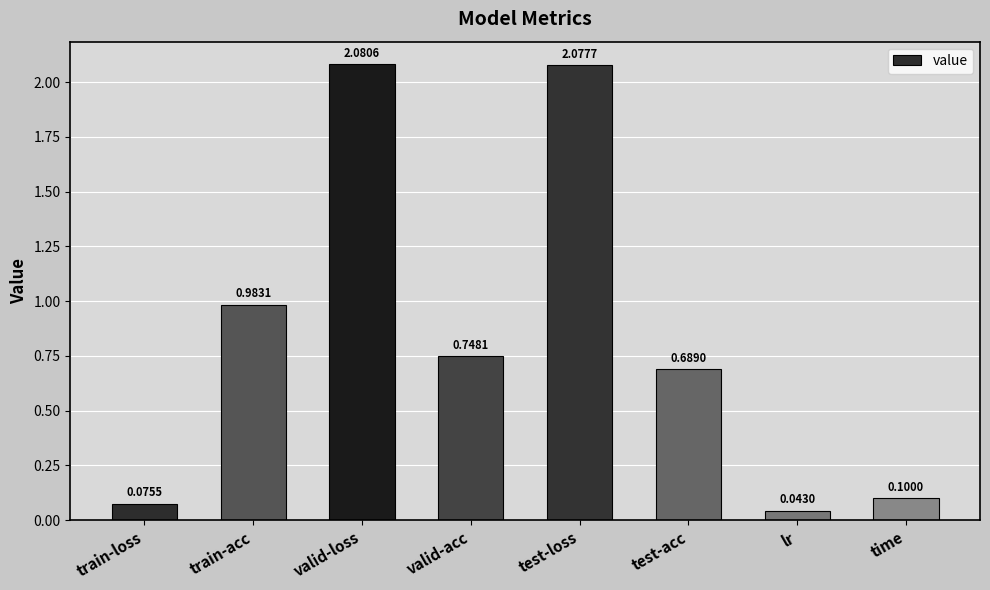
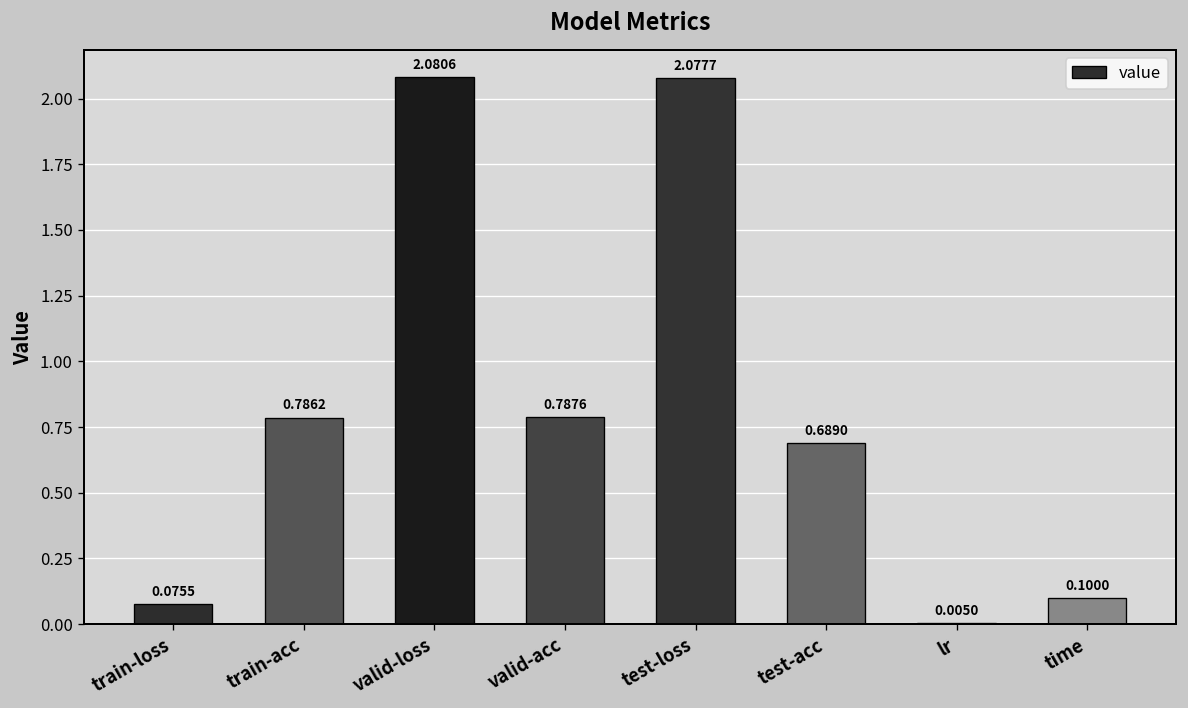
  {
    "train-loss": 0.0755,
-   "train-acc": 0.9831,
+   "train-acc": 0.7862,
    "valid-loss": 2.0806,
-   "valid-acc": 0.7481,
+   "valid-acc": 0.7876,
    "test-loss": 2.0777,
    "test-acc": 0.6890,
-   "lr": 0.0430,
+   "lr": 0.0050,
    "time": 0.1000
  }
